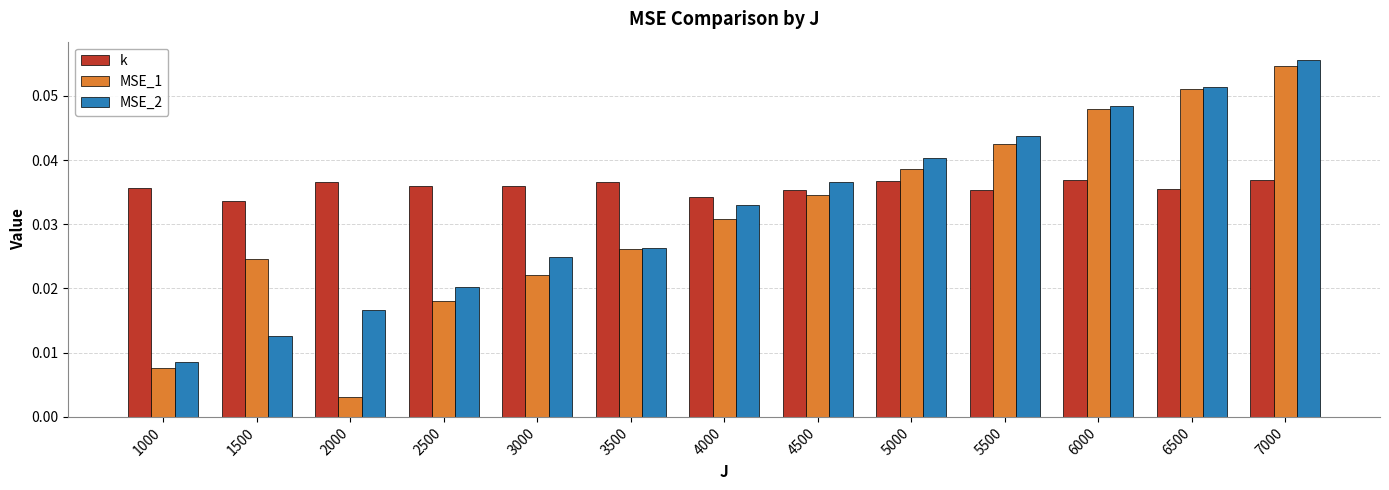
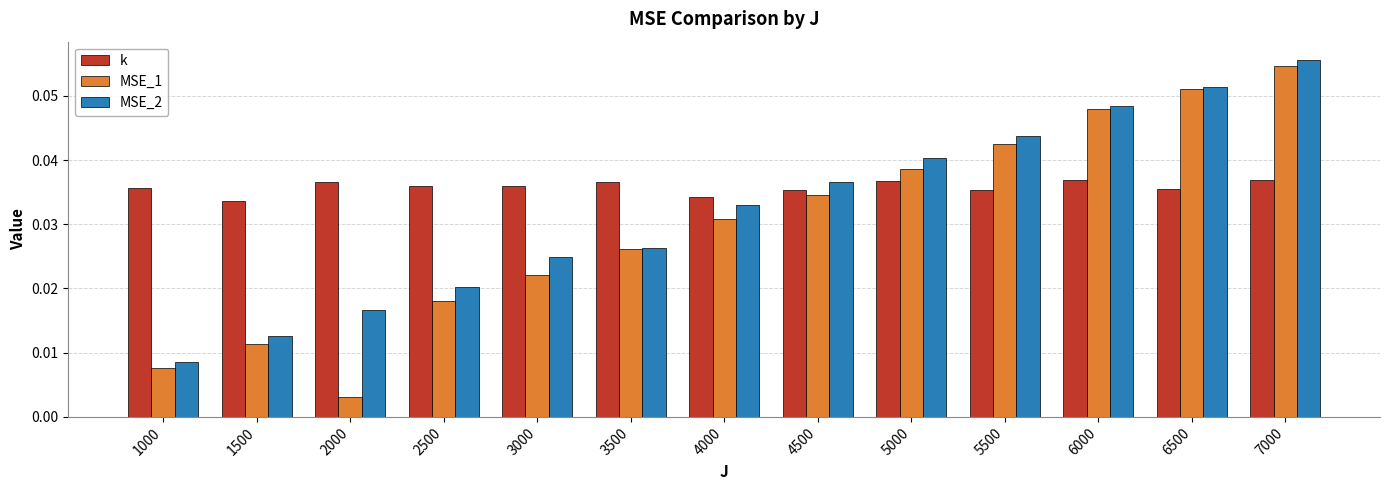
  {
    "k": {
      "1000": 0.036,
      "1500": 0.034,
      "2000": 0.037,
      "2500": 0.036,
      "3000": 0.036,
      "3500": 0.037,
      "4000": 0.034,
      "4500": 0.035,
      "5000": 0.037,
      "5500": 0.035,
      "6000": 0.037,
      "6500": 0.036,
      "7000": 0.037
    },
    "MSE_1": {
      "1000": 0.008,
-     "1500": 0.025,
+     "1500": 0.011,
      "2000": 0.003,
      "2500": 0.018,
      "3000": 0.022,
      "3500": 0.026,
      "4000": 0.031,
      "4500": 0.035,
      "5000": 0.039,
      "5500": 0.043,
      "6000": 0.048,
      "6500": 0.051,
      "7000": 0.055
    },
    "MSE_2": {
      "1000": 0.009,
      "1500": 0.013,
      "2000": 0.017,
      "2500": 0.020,
      "3000": 0.025,
      "3500": 0.026,
      "4000": 0.033,
      "4500": 0.037,
      "5000": 0.040,
      "5500": 0.044,
      "6000": 0.048,
      "6500": 0.051,
      "7000": 0.056
    }
  }
